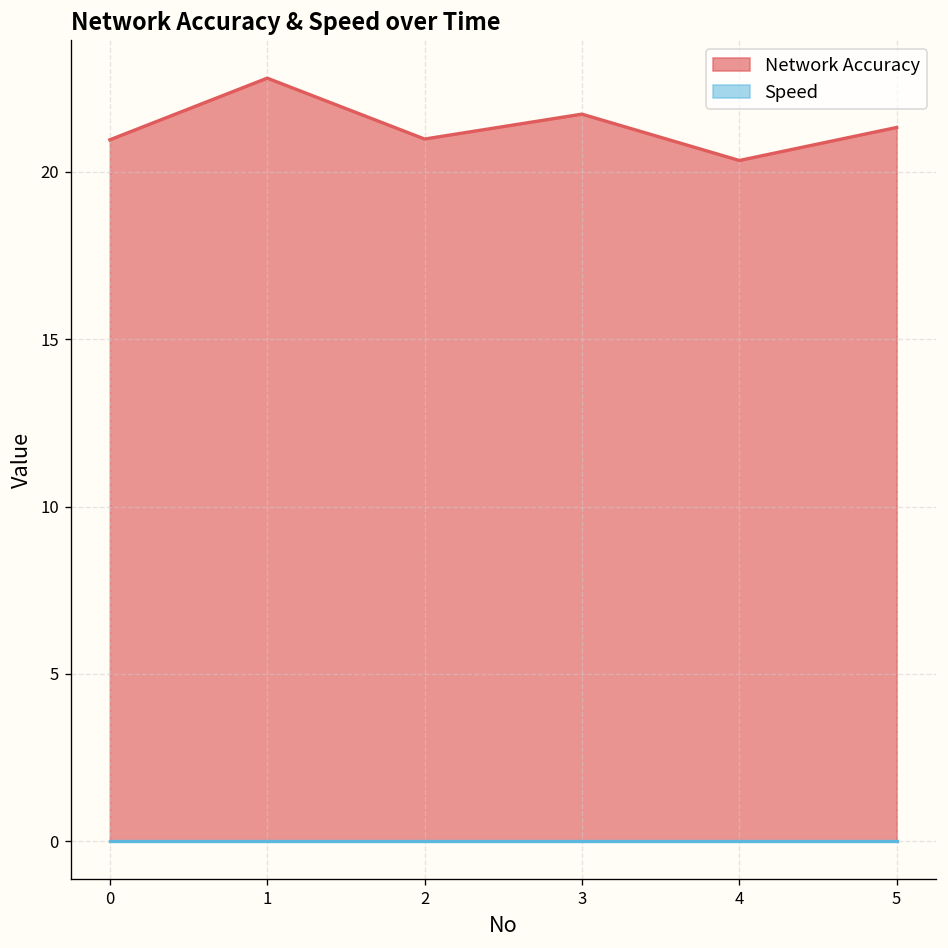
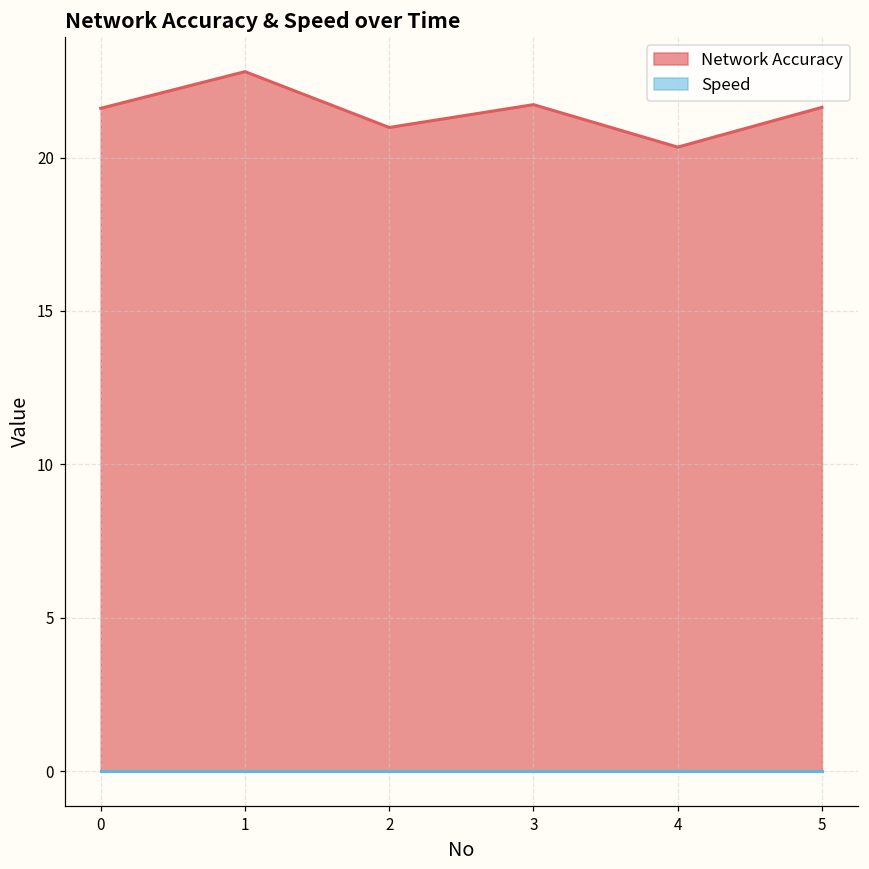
  {
    "Network Accuracy": {
-     "0": 21.0,
+     "0": 21.6,
      "1": 22.8,
      "2": 21.0,
      "3": 21.7,
      "4": 20.3,
-     "5": 21.3
+     "5": 21.6
    },
    "Speed": {
      "0": 0.0,
      "1": 0.0,
      "2": 0.0,
      "3": 0.0,
      "4": 0.0,
      "5": 0.0
    }
  }
